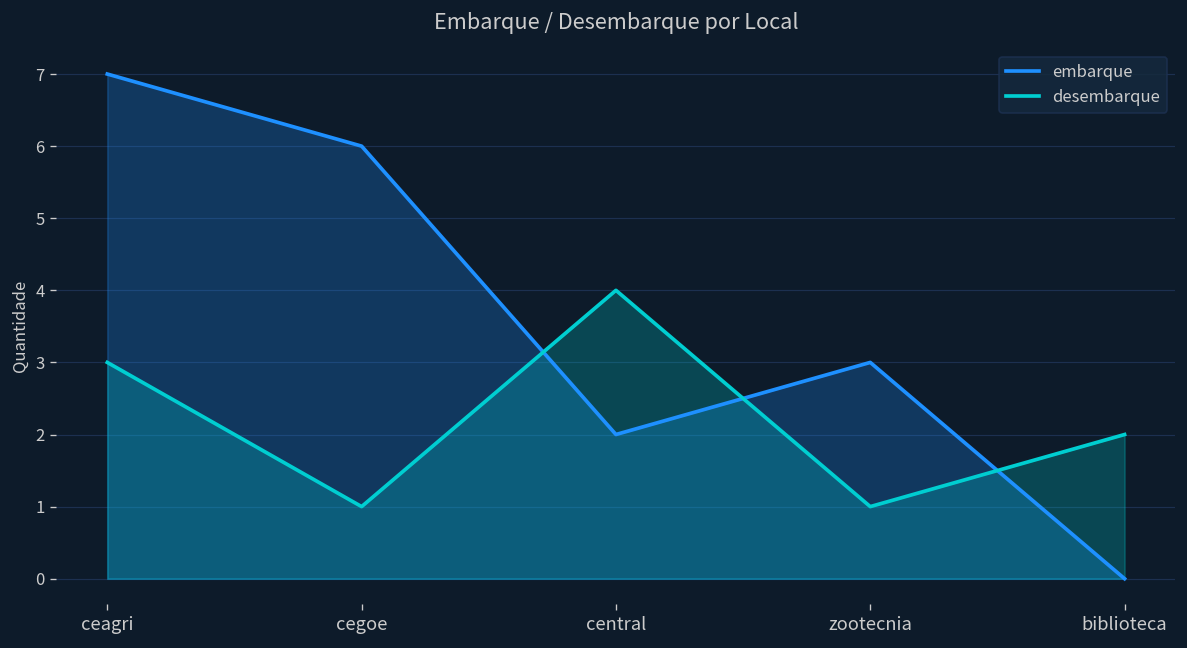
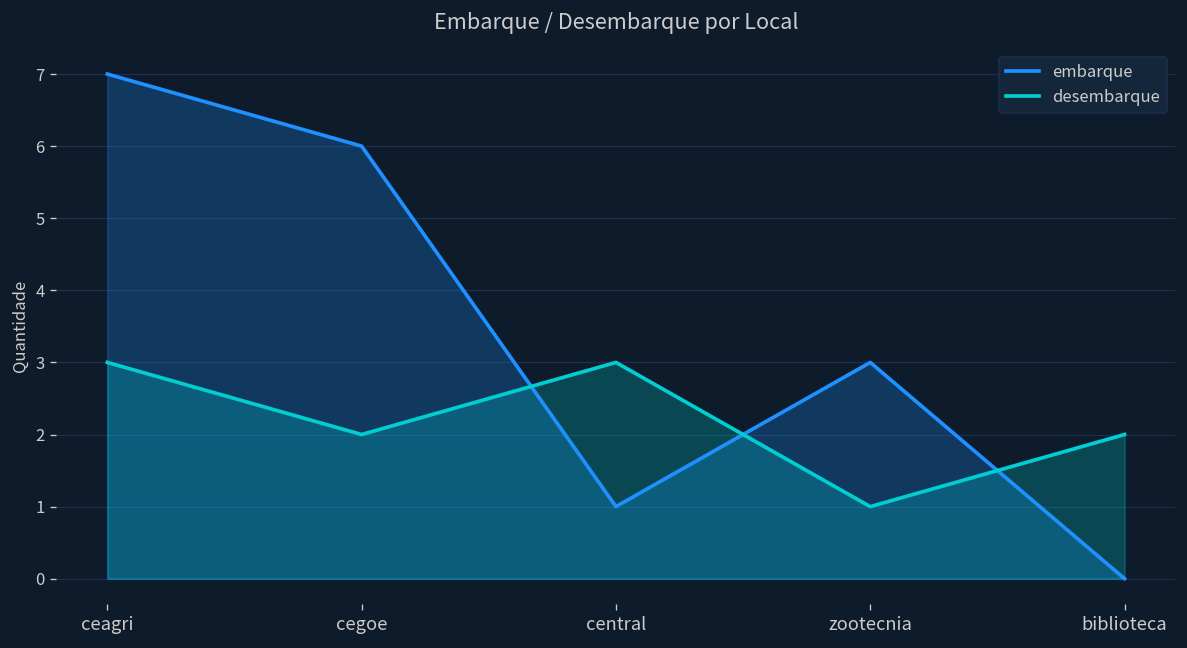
  {
    "embarque": {
      "ceagri": 7,
      "cegoe": 6,
-     "central": 2,
+     "central": 1,
      "zootecnia": 3,
      "biblioteca": 0
    },
    "desembarque": {
      "ceagri": 3,
-     "cegoe": 1,
-     "central": 4,
+     "cegoe": 2,
+     "central": 3,
      "zootecnia": 1,
      "biblioteca": 2
    }
  }
